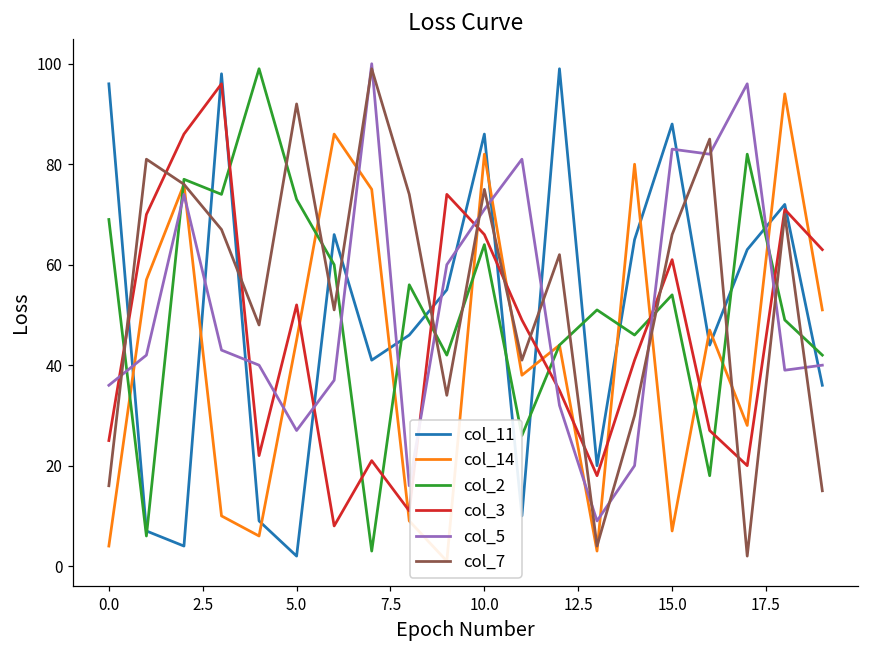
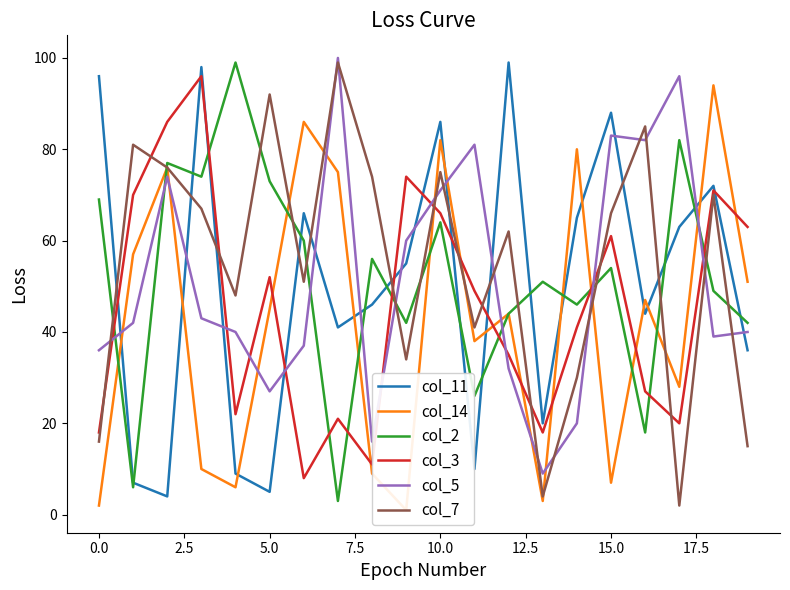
  {
    "col_11": {
      "0.0": 96,
-     "5.0": 2,
+     "5.0": 5,
      "10.0": 86,
      "15.0": 88
    },
    "col_14": {
-     "0.0": 4,
+     "0.0": 2,
      "5.0": 45,
      "10.0": 82,
      "15.0": 7
    },
    "col_2": {
      "0.0": 69,
      "5.0": 73,
      "10.0": 64,
      "15.0": 54
    },
    "col_3": {
-     "0.0": 25,
+     "0.0": 18,
      "5.0": 52,
      "10.0": 66,
      "15.0": 61
    },
    "col_5": {
      "0.0": 36,
      "5.0": 27,
      "10.0": 71,
      "15.0": 83
    },
    "col_7": {
      "0.0": 16,
      "5.0": 92,
      "10.0": 75,
      "15.0": 66
    }
  }
